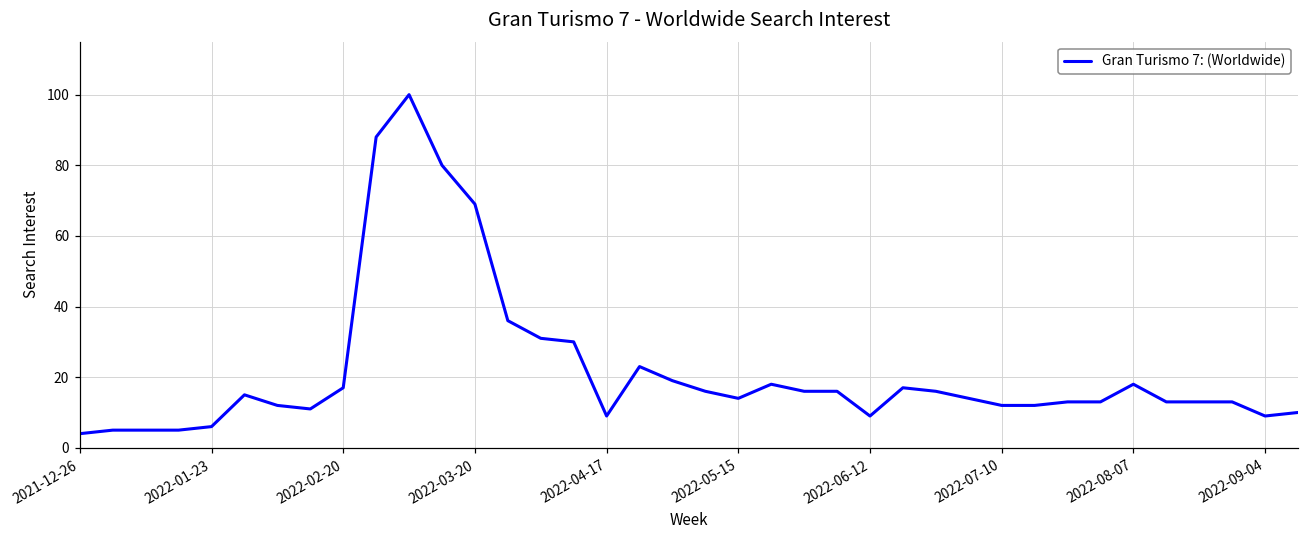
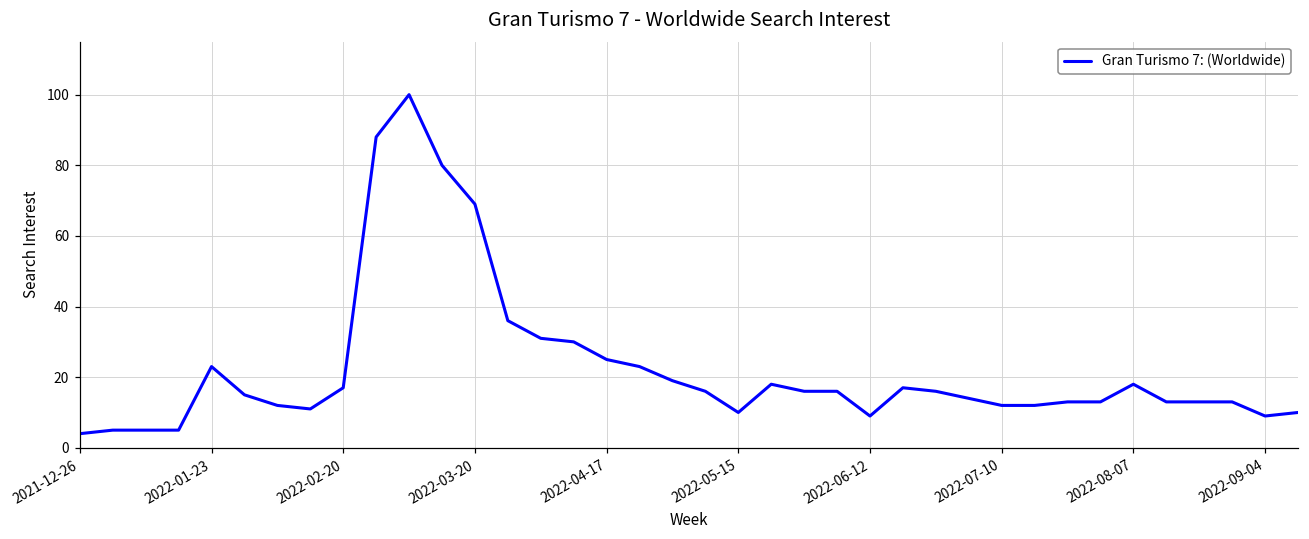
  {
    "2021-12-26": 4,
-   "2022-01-23": 6,
+   "2022-01-23": 23,
    "2022-02-20": 17,
    "2022-03-20": 69,
-   "2022-04-17": 9,
-   "2022-05-15": 14,
+   "2022-04-17": 25,
+   "2022-05-15": 10,
    "2022-06-12": 9,
    "2022-07-10": 12,
    "2022-08-07": 18,
    "2022-09-04": 9
  }
